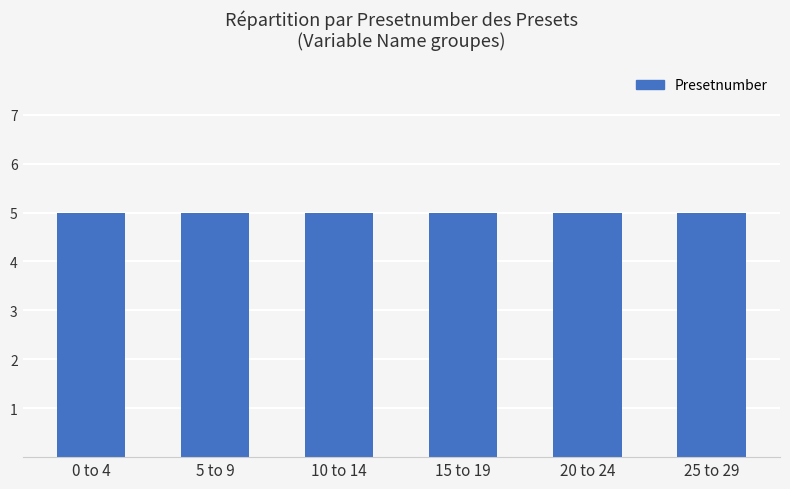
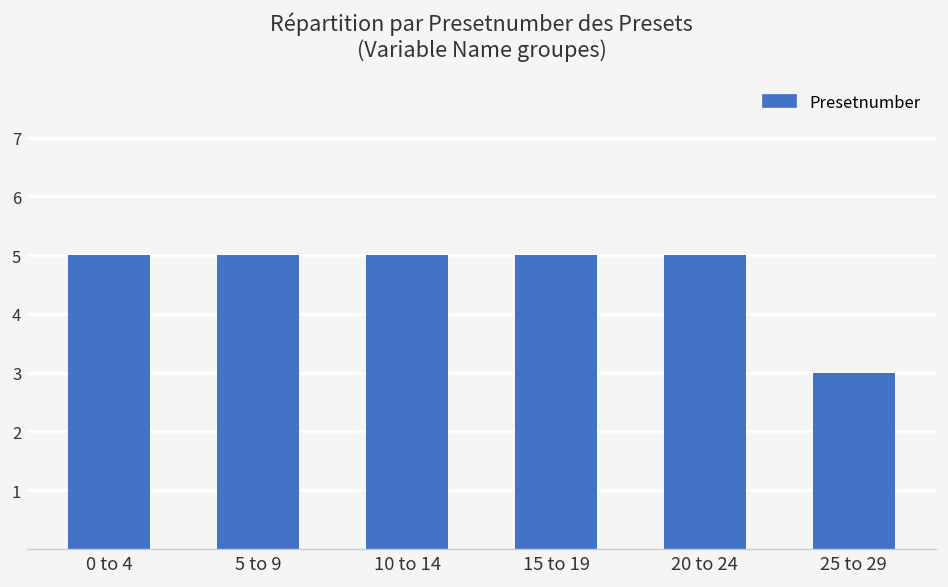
  {
    "0 to 4": 5,
    "5 to 9": 5,
    "10 to 14": 5,
    "15 to 19": 5,
    "20 to 24": 5,
-   "25 to 29": 5
+   "25 to 29": 3
  }
